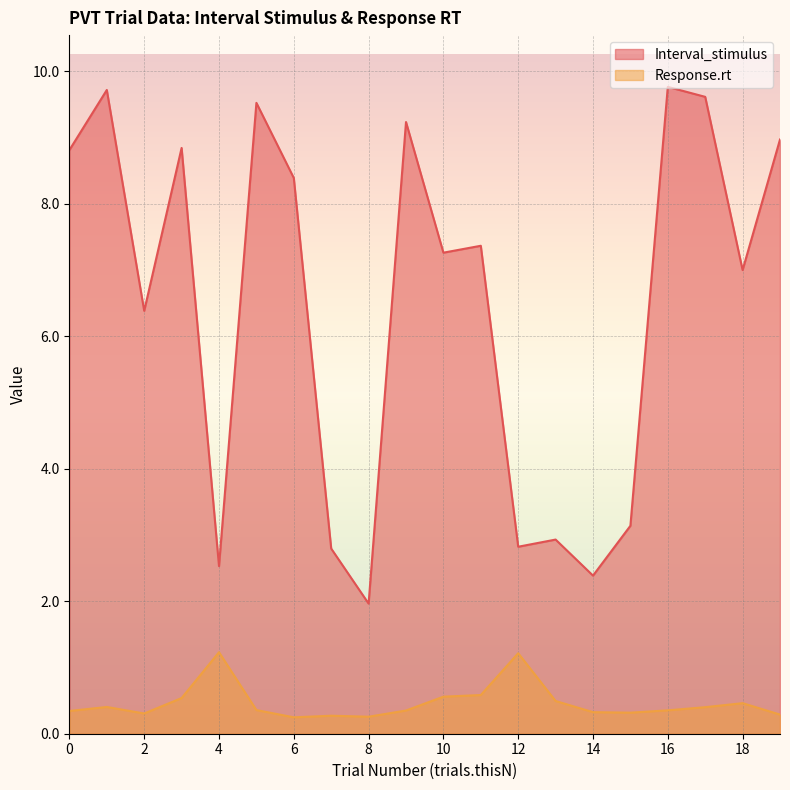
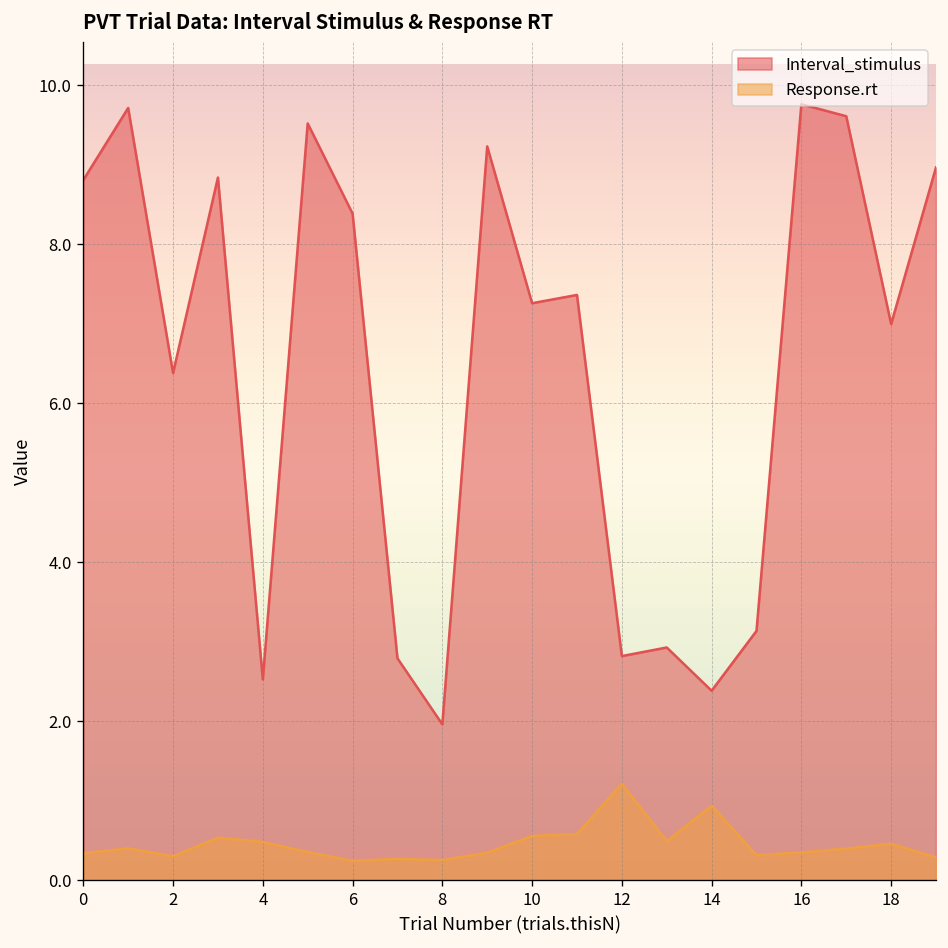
  {
    "Interval_stimulus": {
      "0": 8.8,
      "2": 6.4,
      "4": 2.5,
      "6": 8.4,
      "8": 2.0,
      "10": 7.3,
      "12": 2.8,
      "14": 2.4,
      "18": 7.0
    },
    "Response.rt": {
      "0": 0.3,
      "2": 0.3,
-     "4": 1.2,
+     "4": 0.5,
      "6": 0.2,
      "8": 0.3,
      "10": 0.6,
      "12": 1.2,
-     "14": 0.3,
+     "14": 0.9,
      "16": 0.4,
      "18": 0.5
    }
  }
